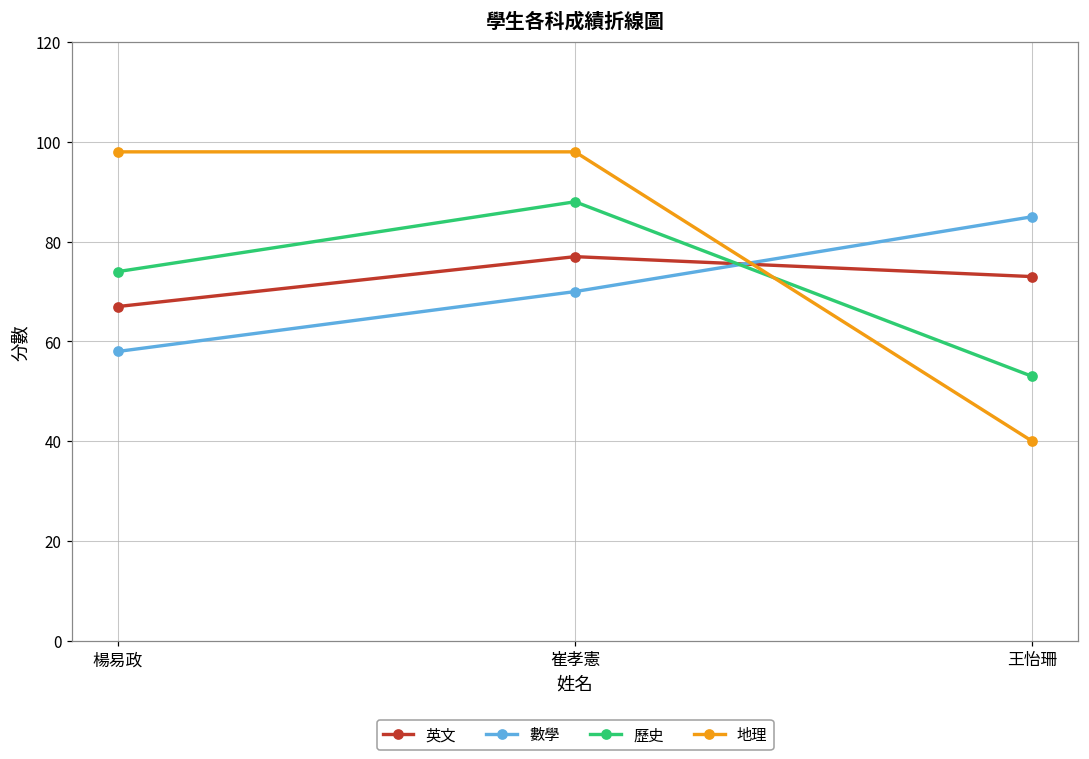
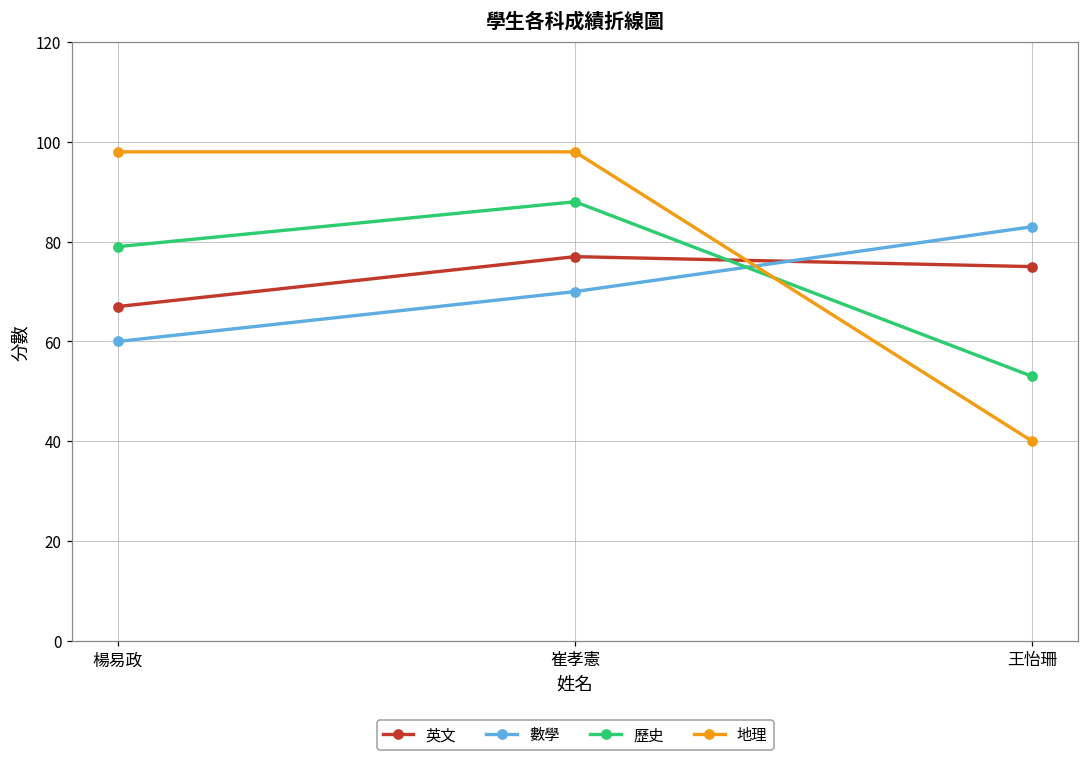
  {
    "英文": {
      "楊易政": 67,
      "崔孝憲": 77,
-     "王怡珊": 73
+     "王怡珊": 75
    },
    "數學": {
-     "楊易政": 58,
+     "楊易政": 60,
      "崔孝憲": 70,
-     "王怡珊": 85
+     "王怡珊": 83
    },
    "歷史": {
-     "楊易政": 74,
+     "楊易政": 79,
      "崔孝憲": 88,
      "王怡珊": 53
    },
    "地理": {
      "楊易政": 98,
      "崔孝憲": 98,
      "王怡珊": 40
    }
  }
